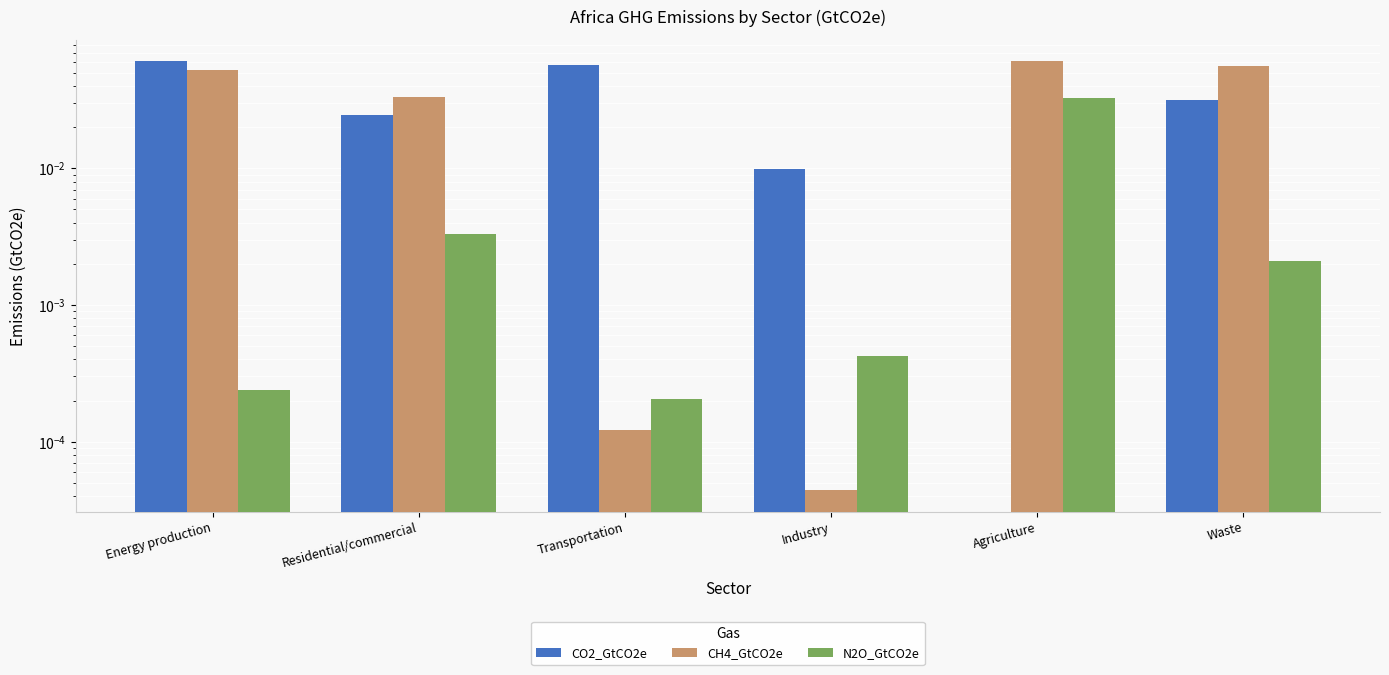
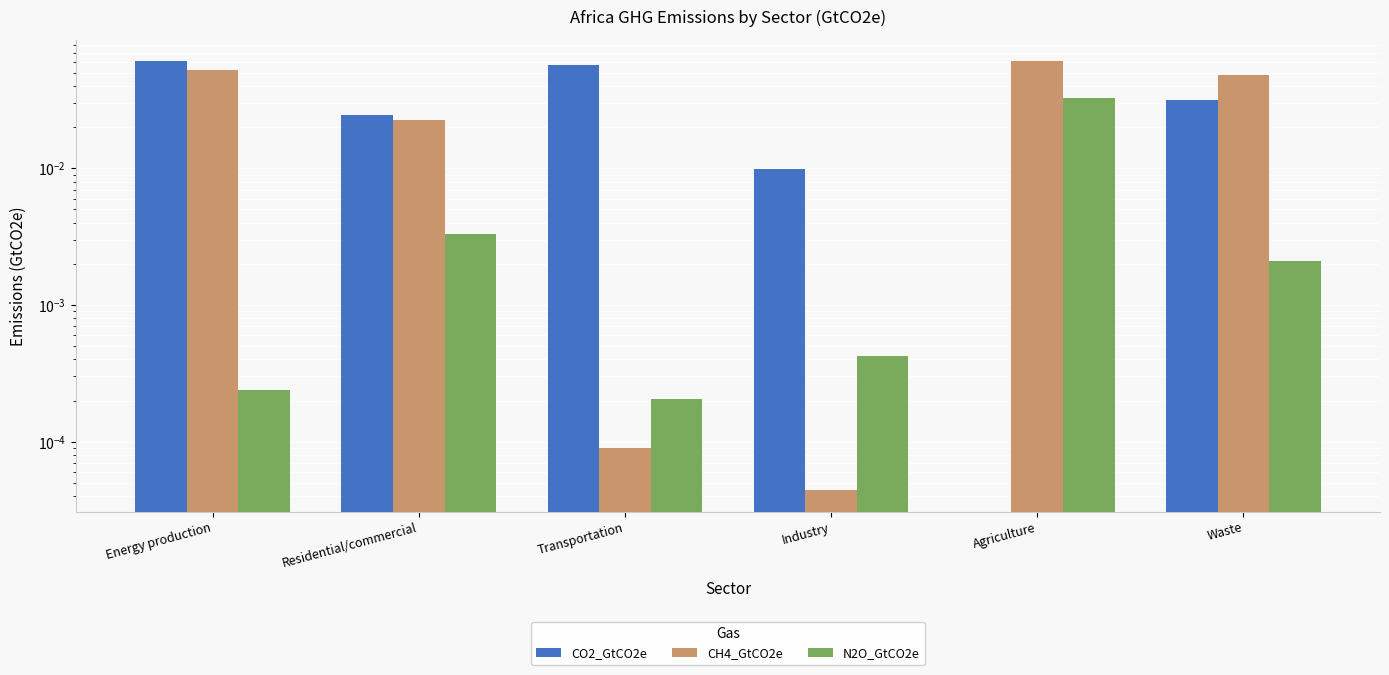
  {
    "CO2_GtCO2e": {
      "Energy production": 0.06,
      "Residential/commercial": 0.024,
      "Transportation": 0.057,
      "Industry": 0.010,
      "Waste": 0.032
    },
    "CH4_GtCO2e": {
      "Energy production": 0.053,
-     "Residential/commercial": 0.033,
-     "Transportation": 0.00012,
+     "Residential/commercial": 0.023,
+     "Transportation": 0.00009,
      "Industry": 0.000044,
      "Agriculture": 0.06,
-     "Waste": 0.056
+     "Waste": 0.048
    },
    "N2O_GtCO2e": {
      "Energy production": 0.00024,
      "Residential/commercial": 0.0033,
      "Transportation": 0.00020,
      "Industry": 0.00042,
      "Agriculture": 0.033,
      "Waste": 0.0021
    }
  }
